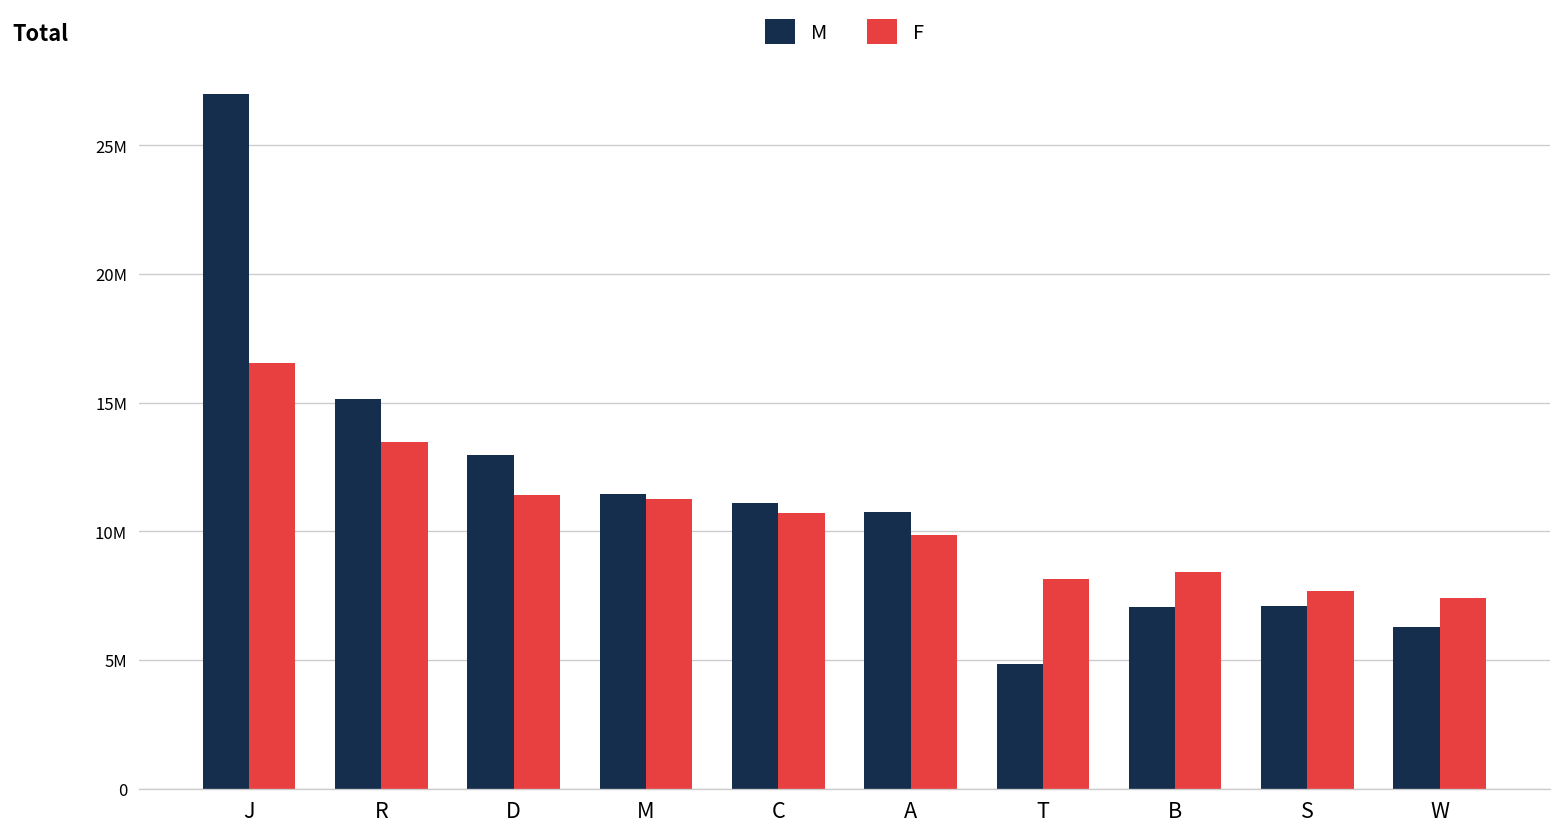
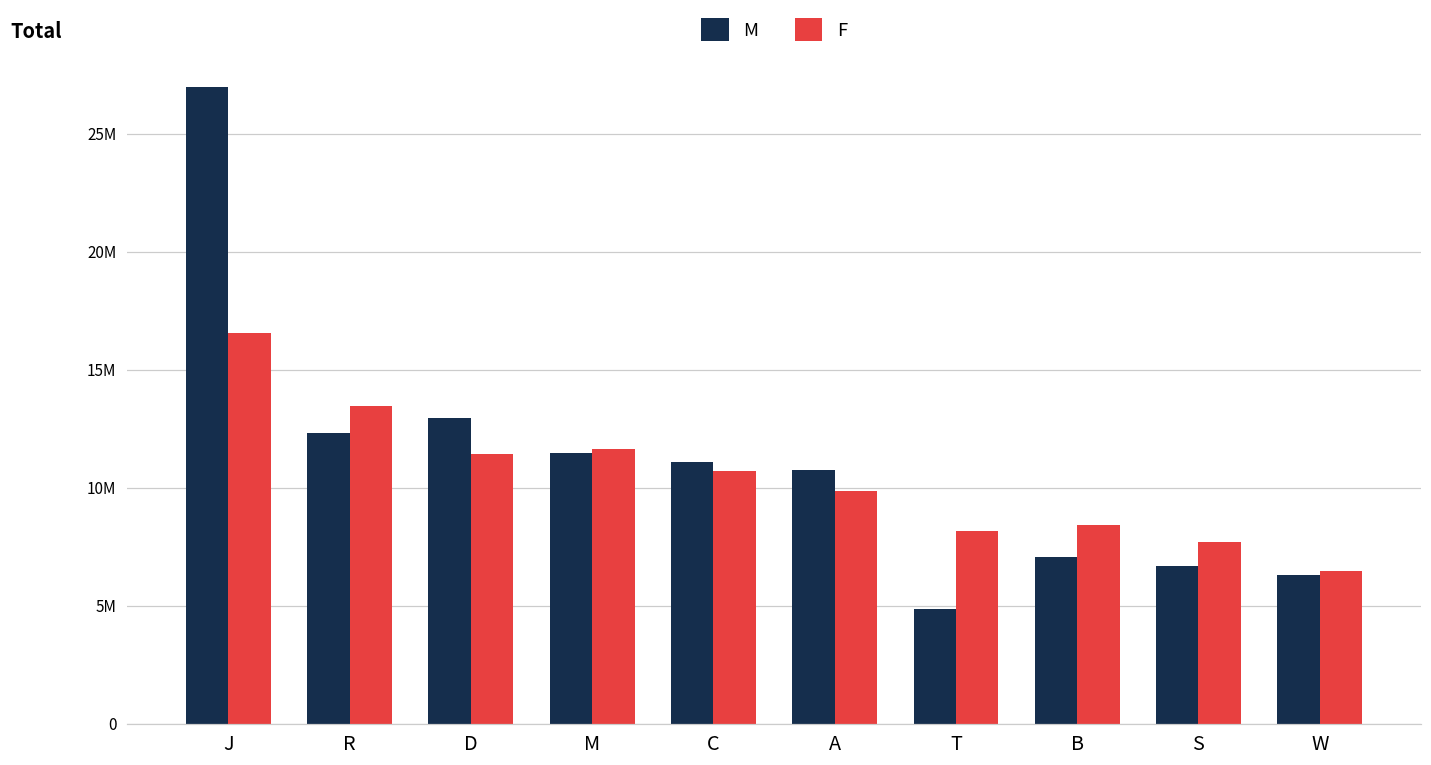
  {
    "M": {
      "J": 27000000,
-     "R": 15100000,
+     "R": 12300000,
      "D": 13000000,
      "M": 11500000,
      "C": 11100000,
      "A": 10800000,
      "T": 4800000,
      "B": 7000000,
-     "S": 7100000,
+     "S": 6700000,
      "W": 6300000
    },
    "F": {
      "J": 16500000,
      "R": 13500000,
      "D": 11400000,
-     "M": 11200000,
+     "M": 11600000,
      "C": 10700000,
      "A": 9900000,
      "T": 8100000,
      "B": 8400000,
      "S": 7700000,
-     "W": 7400000
+     "W": 6400000
    }
  }
